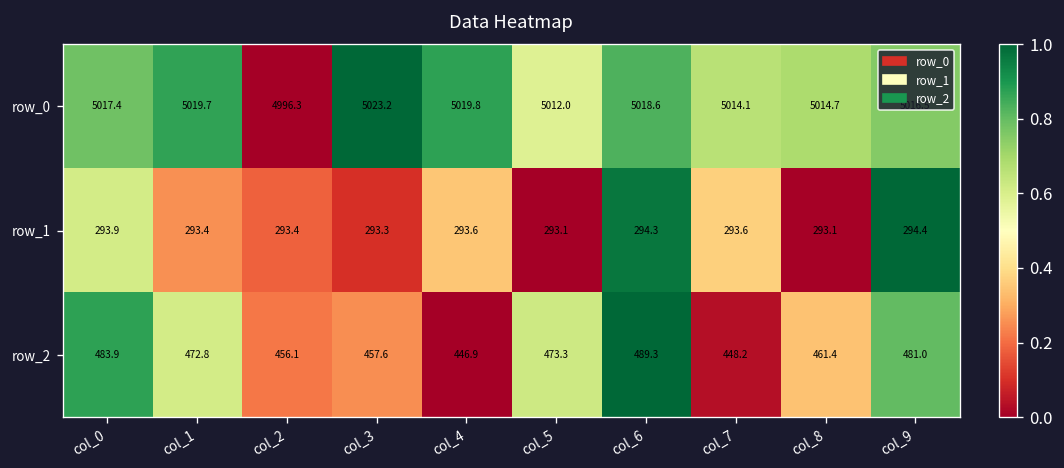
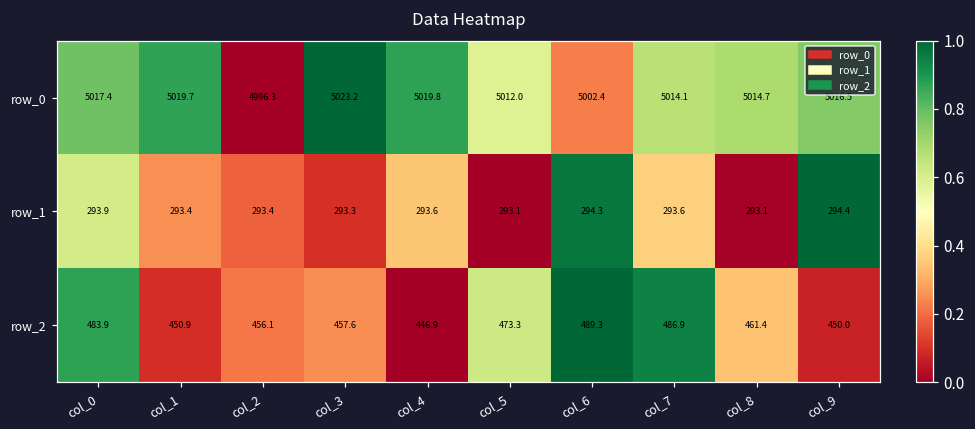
  {
    "row_0": {
      "col_0": 5017.4,
      "col_1": 5019.7,
      "col_2": 4996.3,
      "col_3": 5023.2,
      "col_4": 5019.8,
      "col_5": 5012.0,
-     "col_6": 5018.6,
+     "col_6": 5002.4,
      "col_7": 5014.1,
      "col_8": 5014.7
    },
    "row_1": {
      "col_0": 293.9,
      "col_1": 293.4,
      "col_2": 293.4,
      "col_3": 293.3,
      "col_4": 293.6,
      "col_5": 293.1,
      "col_6": 294.3,
      "col_7": 293.6,
      "col_8": 293.1,
      "col_9": 294.4
    },
    "row_2": {
      "col_0": 483.9,
-     "col_1": 472.8,
+     "col_1": 450.9,
      "col_2": 456.1,
      "col_3": 457.6,
      "col_4": 446.9,
      "col_5": 473.3,
      "col_6": 489.3,
-     "col_7": 448.2,
+     "col_7": 486.9,
      "col_8": 461.4,
-     "col_9": 481.0
+     "col_9": 450.0
    }
  }
